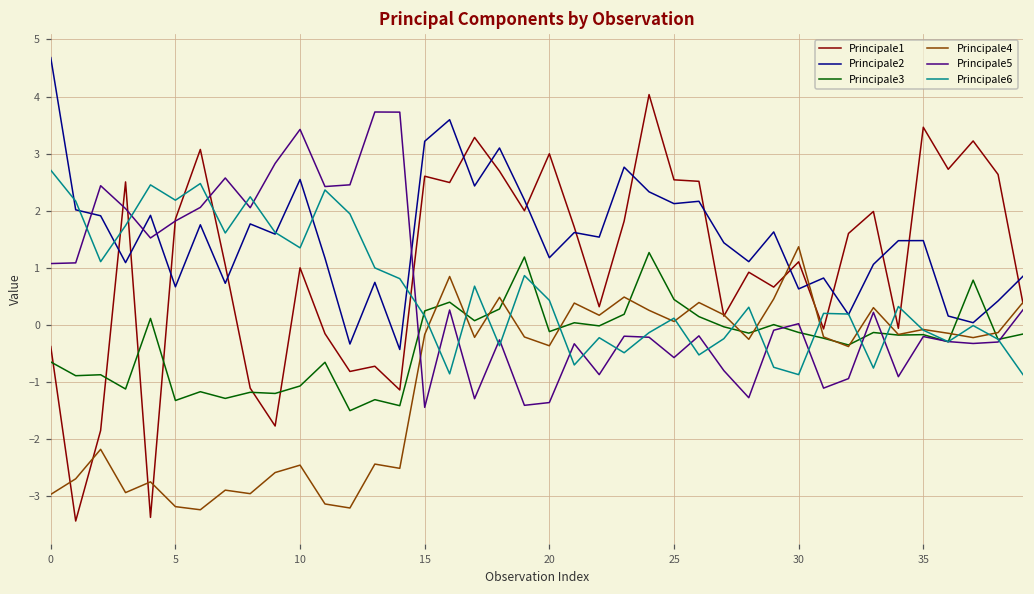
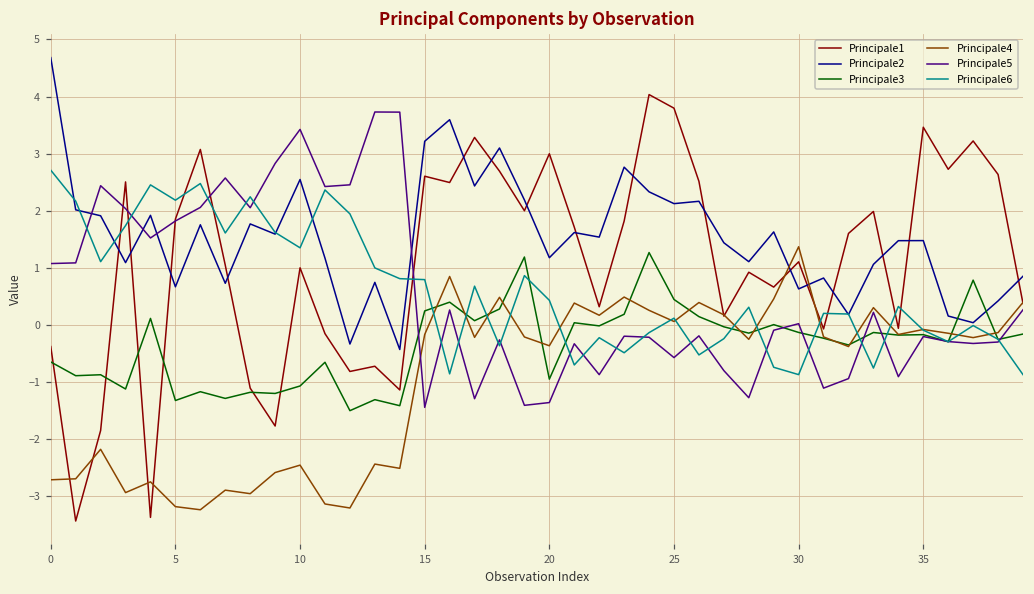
  {
    "Principale1": {
      "0": -0.4,
      "10": 1.0,
      "15": 2.6,
      "20": 3.0,
-     "25": 2.5,
+     "25": 3.8,
      "30": 1.1,
      "35": 3.5
    },
    "Principale2": {
      "0": 4.7,
      "5": 0.7,
      "10": 2.5,
      "15": 3.2,
      "20": 1.2,
      "25": 2.1,
      "30": 0.6,
      "35": 1.5
    },
    "Principale3": {
      "0": -0.7,
      "5": -1.3,
      "10": -1.1,
      "15": 0.2,
-     "20": -0.1,
+     "20": -1.0,
      "25": 0.4,
      "30": -0.1
    },
    "Principale4": {
-     "0": -3.0,
+     "0": -2.7,
      "5": -3.2,
      "10": -2.5,
      "15": -0.2,
      "20": -0.4,
      "25": 0.1,
      "30": 1.4
    },
    "Principale5": {
      "0": 1.1,
      "10": 3.4,
      "15": -1.4,
      "20": -1.4,
      "25": -0.6,
      "30": 0.0
    },
    "Principale6": {
      "0": 2.7,
      "5": 2.2,
      "10": 1.3,
-     "15": 0.2,
+     "15": 0.8,
      "20": 0.4,
      "25": 0.1,
      "30": -0.9
    }
  }
